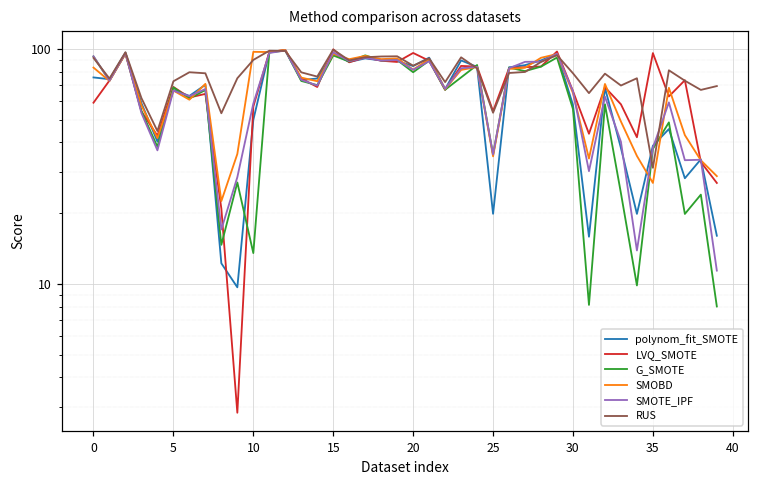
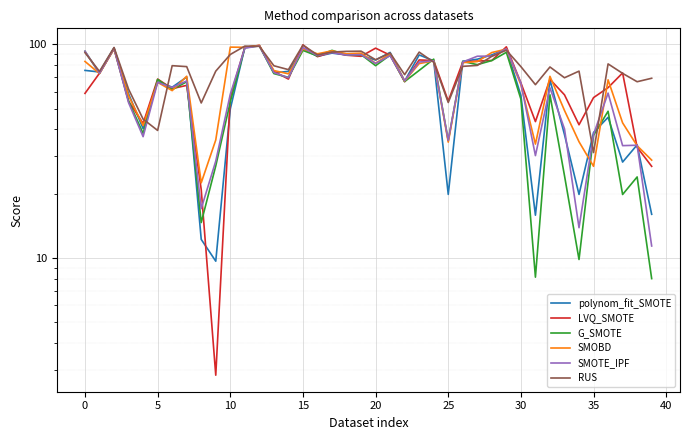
  {
    "polynom_fit_SMOTE": {
      "0": 76,
      "10": 50,
      "25": 20,
      "30": 58
    },
    "LVQ_SMOTE": {
      "0": 59,
      "10": 57,
      "20": 100,
-     "35": 100
+     "35": 56
    },
    "G_SMOTE": {
-     "10": 14,
+     "10": 54,
      "30": 55
    },
    "SMOBD": {
      "0": 83,
      "10": 100,
      "35": 27
    },
    "SMOTE_IPF": {
      "10": 58
    },
    "RUS": {
-     "5": 73,
+     "5": 40,
      "10": 90,
      "30": 79,
      "35": 31
    }
  }
